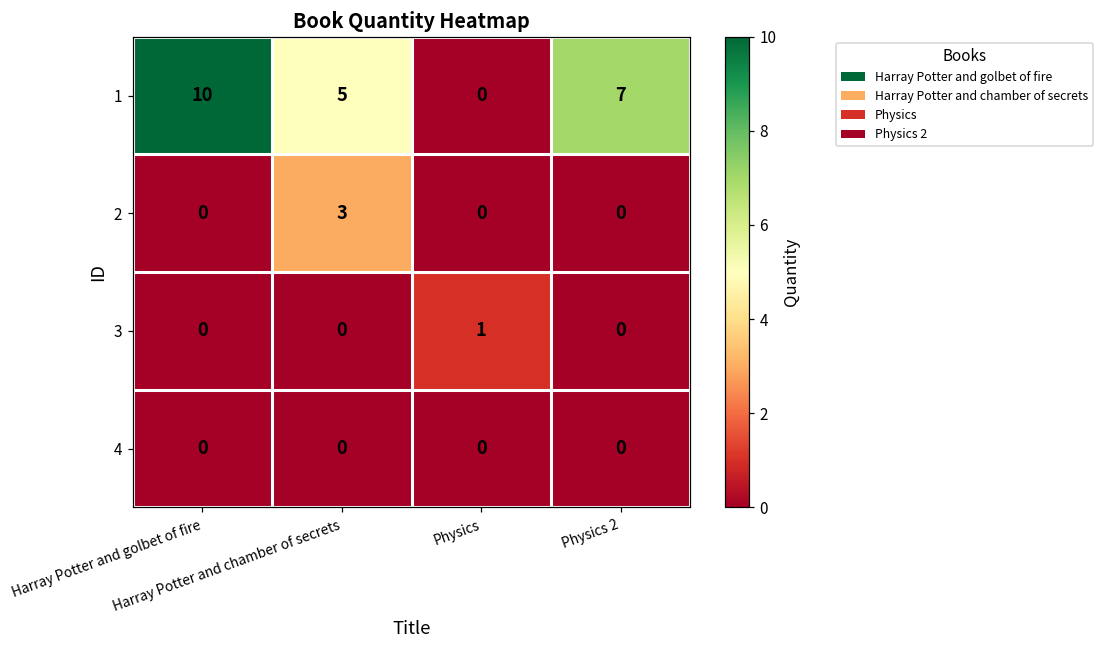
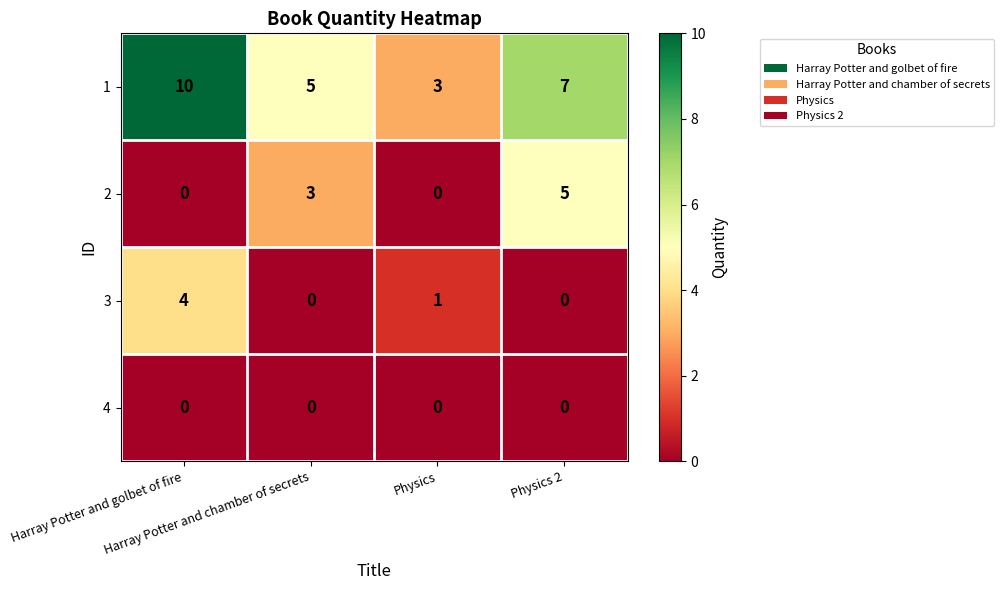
  {
    "1": {
      "Harray Potter and golbet of fire": 10,
      "Harray Potter and chamber of secrets": 5,
-     "Physics": 0,
+     "Physics": 3,
      "Physics 2": 7
    },
    "2": {
      "Harray Potter and golbet of fire": 0,
      "Harray Potter and chamber of secrets": 3,
      "Physics": 0,
-     "Physics 2": 0
+     "Physics 2": 5
    },
    "3": {
-     "Harray Potter and golbet of fire": 0,
+     "Harray Potter and golbet of fire": 4,
      "Harray Potter and chamber of secrets": 0,
      "Physics": 1,
      "Physics 2": 0
    },
    "4": {
      "Harray Potter and golbet of fire": 0,
      "Harray Potter and chamber of secrets": 0,
      "Physics": 0,
      "Physics 2": 0
    }
  }
